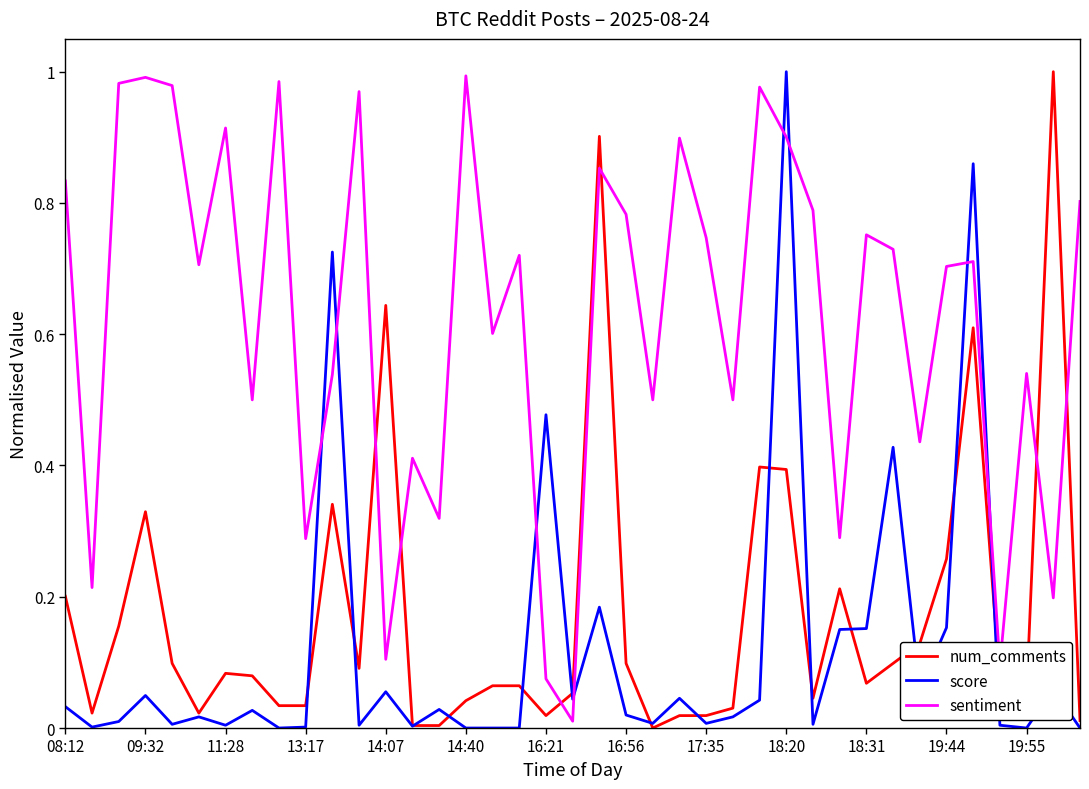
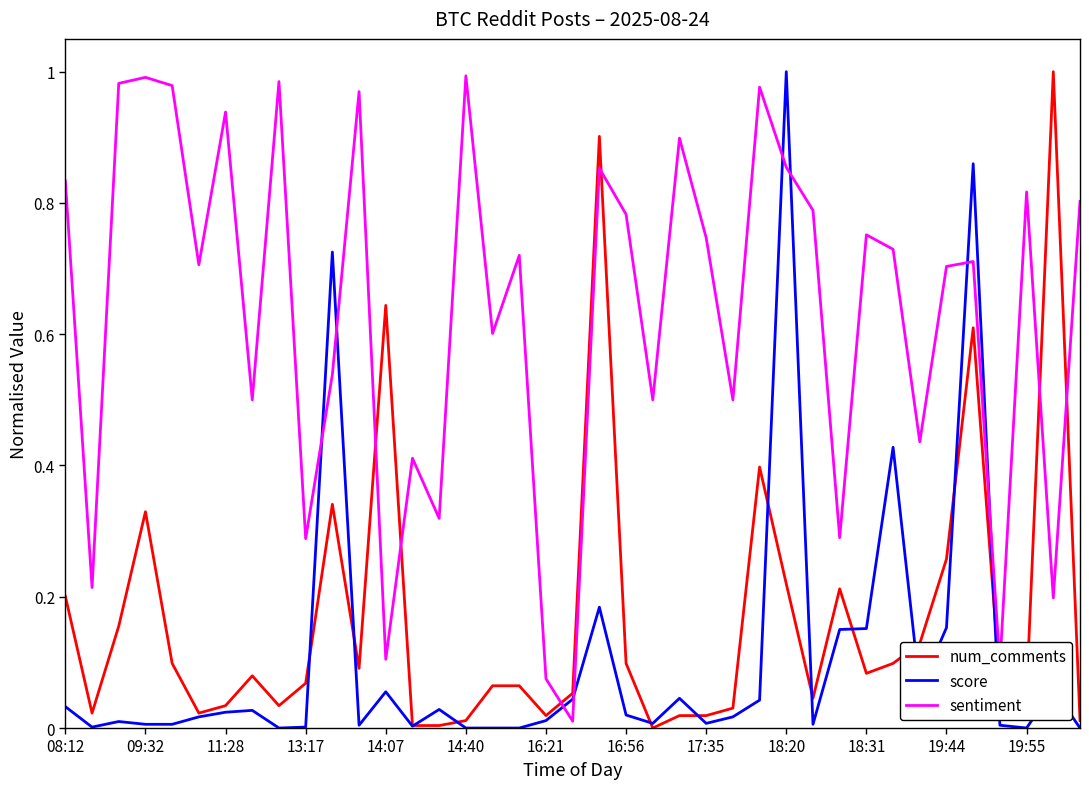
  {
    "num_comments": {
      "08:12": 0.20,
      "09:32": 0.33,
-     "11:28": 0.08,
-     "13:17": 0.03,
+     "11:28": 0.03,
+     "13:17": 0.07,
      "14:07": 0.64,
-     "14:40": 0.04,
+     "14:40": 0.01,
      "16:21": 0.02,
      "16:56": 0.10,
-     "18:20": 0.39,
-     "18:31": 0.07,
+     "18:20": 0.22,
+     "18:31": 0.08,
      "19:44": 0.26
    },
    "score": {
      "08:12": 0.03,
-     "09:32": 0.05,
-     "11:28": 0.00,
+     "09:32": 0.01,
+     "11:28": 0.02,
      "13:17": 0.00,
      "14:07": 0.06,
      "14:40": 0.00,
-     "16:21": 0.48,
+     "16:21": 0.01,
      "16:56": 0.02,
      "18:20": 1.00,
      "18:31": 0.15,
      "19:44": 0.15,
      "19:55": 0.00
    },
    "sentiment": {
      "08:12": 0.83,
      "09:32": 0.99,
-     "11:28": 0.91,
+     "11:28": 0.94,
      "13:17": 0.29,
      "14:07": 0.10,
      "14:40": 0.99,
      "16:21": 0.08,
      "16:56": 0.78,
-     "18:20": 0.90,
+     "18:20": 0.85,
      "18:31": 0.75,
      "19:44": 0.70,
-     "19:55": 0.54
+     "19:55": 0.82
    }
  }
